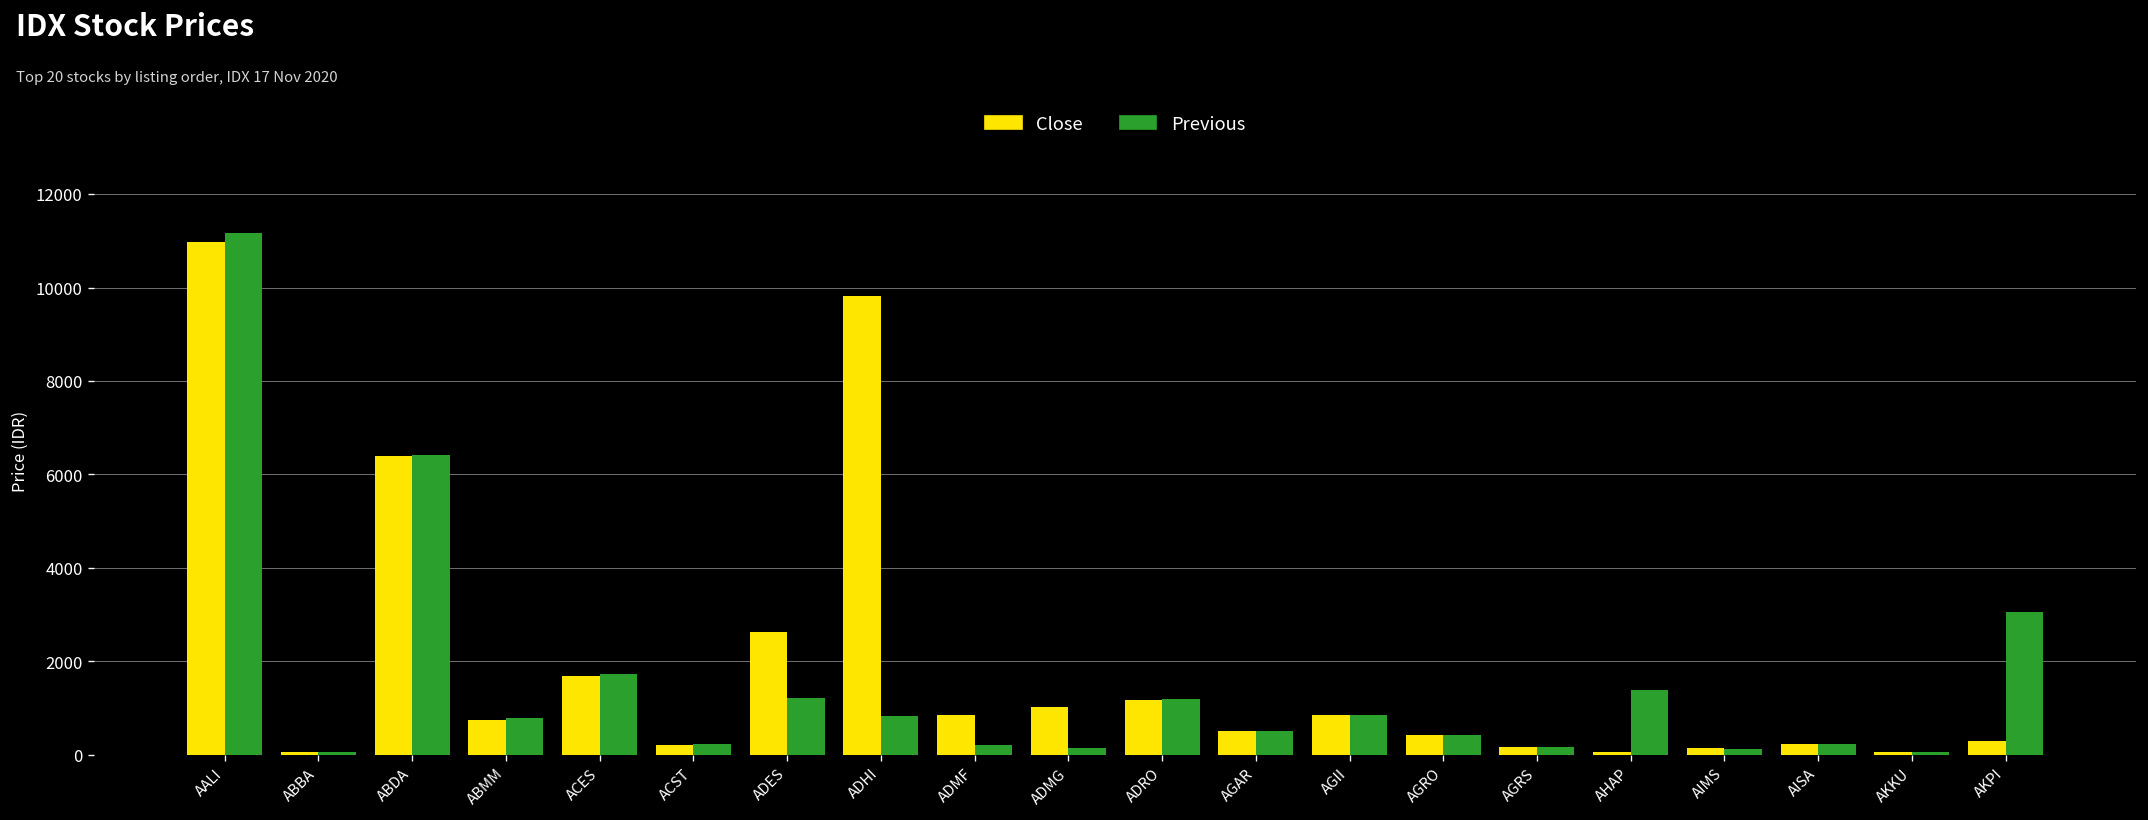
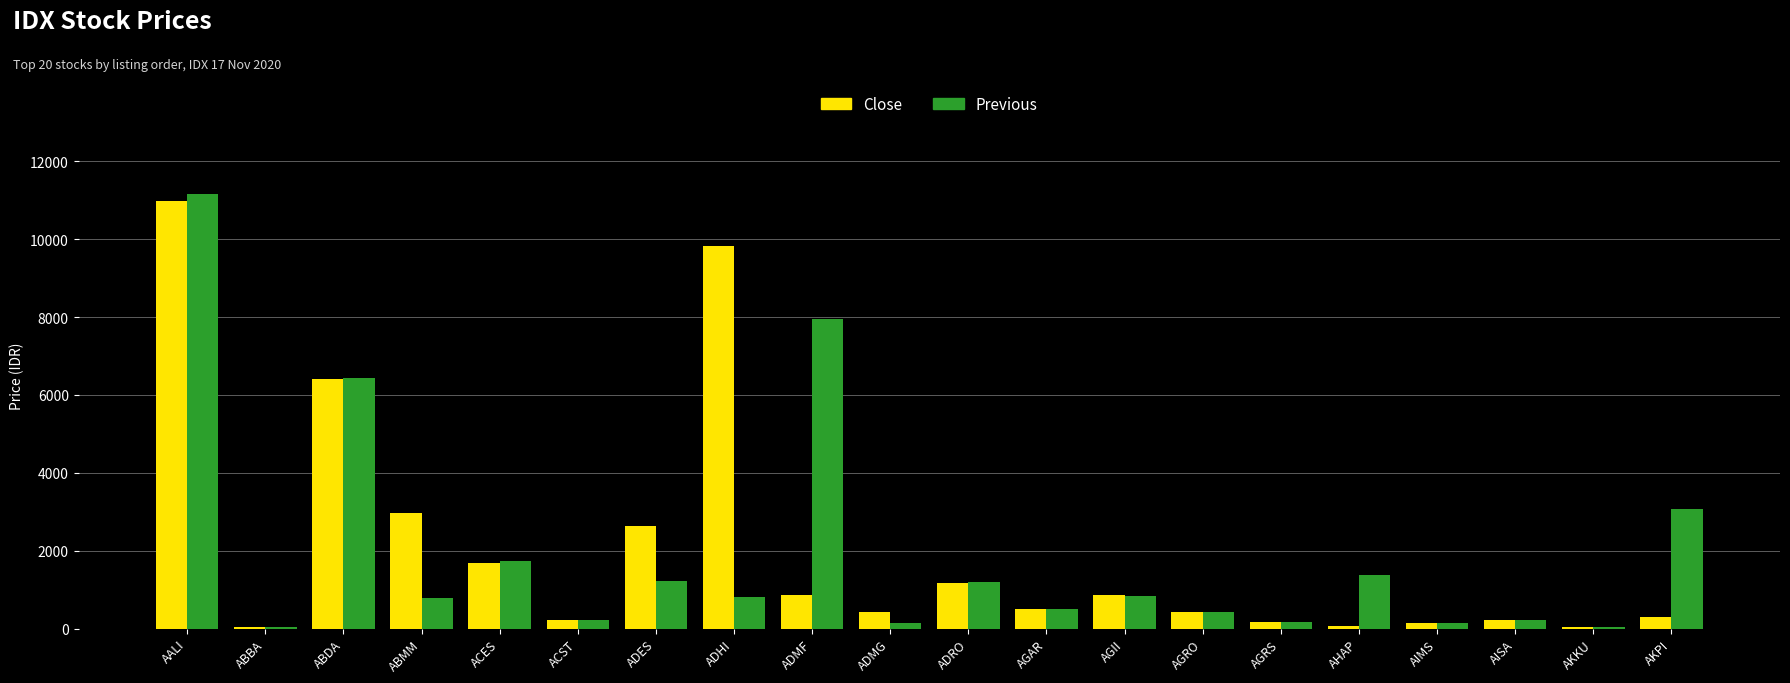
  {
    "Close": {
      "AALI": 11000,
      "ABDA": 6400,
-     "ABMM": 700,
+     "ABMM": 3000,
      "ACES": 1700,
      "ACST": 200,
      "ADES": 2600,
      "ADHI": 9800,
      "ADMF": 900,
-     "ADMG": 1000,
+     "ADMG": 400,
      "ADRO": 1200,
      "AGAR": 500,
      "AGII": 900,
      "AGRO": 400,
      "AGRS": 200,
      "AIMS": 100,
      "AISA": 200,
      "AKPI": 300
    },
    "Previous": {
      "AALI": 11200,
      "ABDA": 6400,
      "ABMM": 800,
      "ACES": 1700,
      "ACST": 200,
      "ADES": 1200,
      "ADHI": 800,
-     "ADMF": 200,
+     "ADMF": 8000,
      "ADMG": 100,
      "ADRO": 1200,
      "AGAR": 500,
      "AGII": 800,
      "AGRO": 400,
      "AGRS": 200,
      "AHAP": 1400,
      "AIMS": 100,
      "AISA": 200,
      "AKPI": 3100
    }
  }
